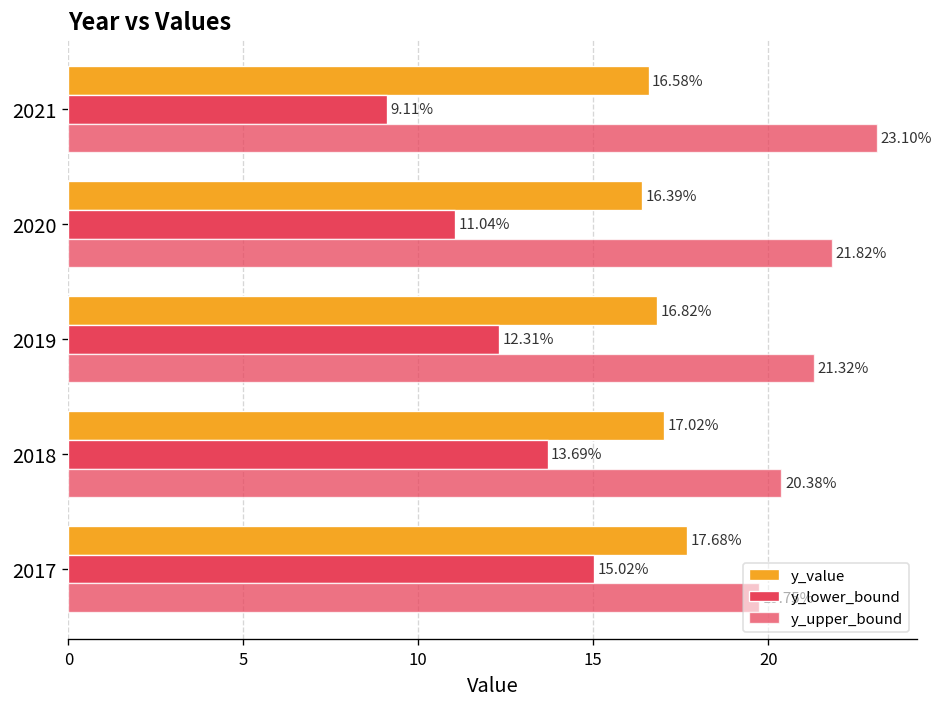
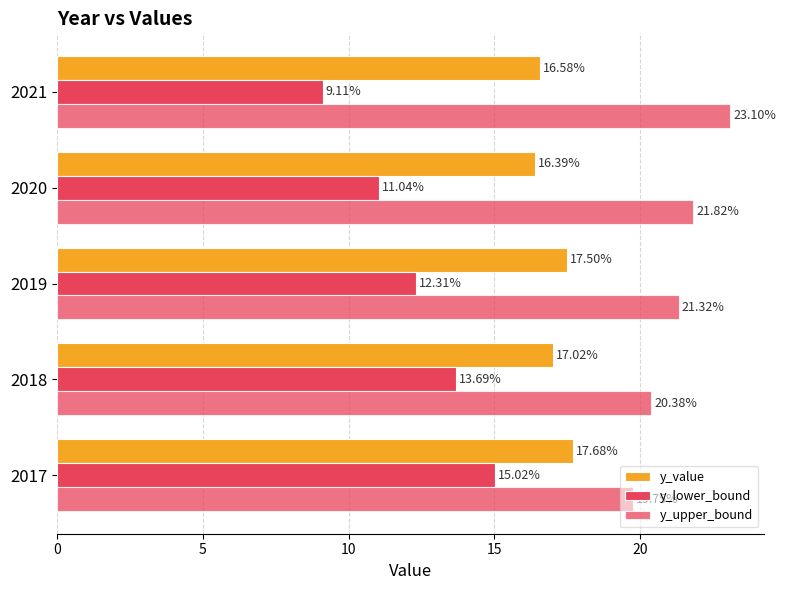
  {
    "y_value": {
      "2021": "16.58%",
      "2020": "16.39%",
-     "2019": "16.82%",
+     "2019": "17.50%",
      "2018": "17.02%",
      "2017": "17.68%"
    }
  }
